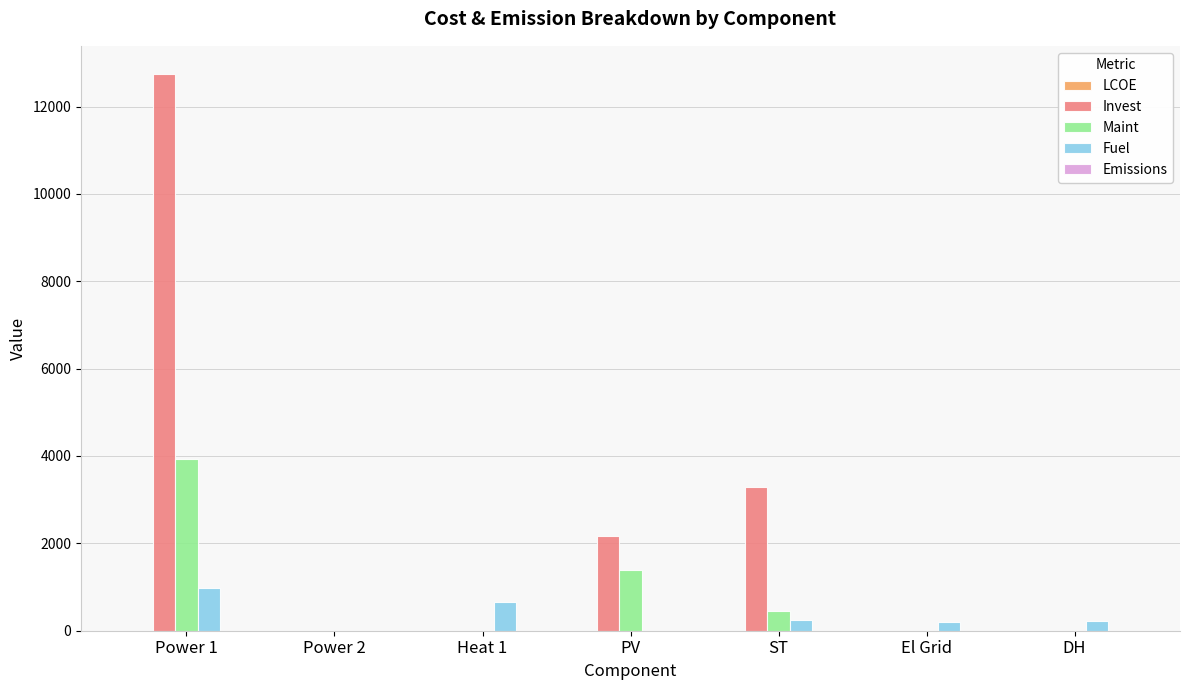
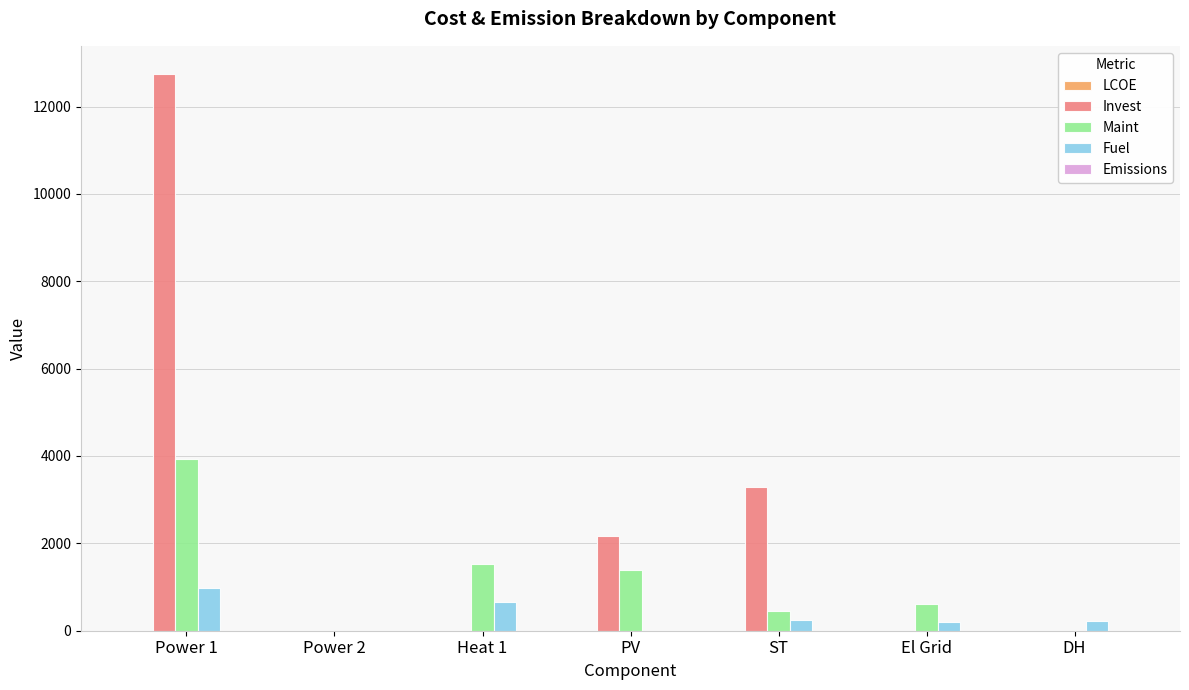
  {
    "Maint": {
      "Power 1": 3900,
      "Power 2": 0,
-     "Heat 1": 0,
+     "Heat 1": 1500,
      "PV": 1400,
      "ST": 500,
-     "El Grid": 0,
+     "El Grid": 600,
      "DH": 0
    },
    "Fuel": {
      "Power 1": 1000,
      "Power 2": 0,
      "Heat 1": 700,
      "PV": 0,
      "ST": 300,
      "El Grid": 200,
      "DH": 200
    },
    "Emissions": {
      "Power 1": 0,
      "Power 2": 0,
      "Heat 1": 0,
      "PV": 0,
      "ST": 0,
      "El Grid": 0,
      "DH": 0
    }
  }
